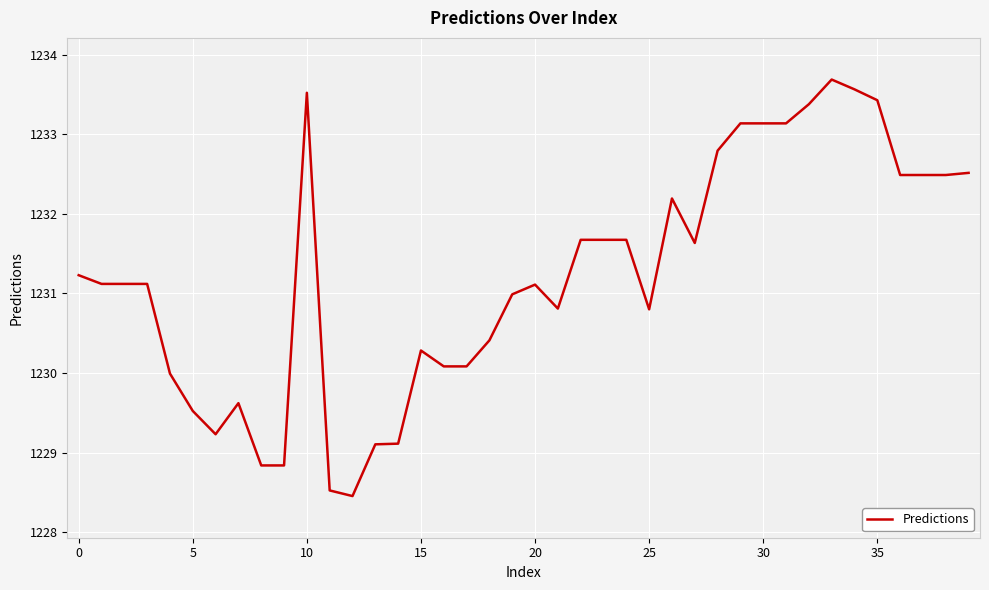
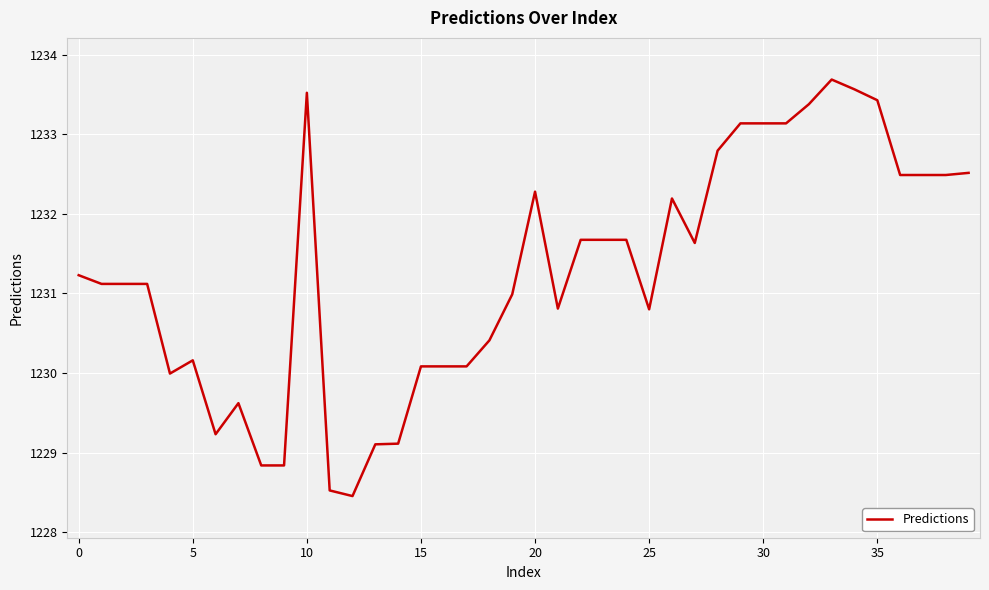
  {
    "0": 1231.2,
-   "5": 1229.5,
+   "5": 1230.2,
    "10": 1233.5,
-   "15": 1230.3,
-   "20": 1231.1,
+   "15": 1230.1,
+   "20": 1232.3,
    "25": 1230.8,
    "30": 1233.1,
    "35": 1233.4
  }
